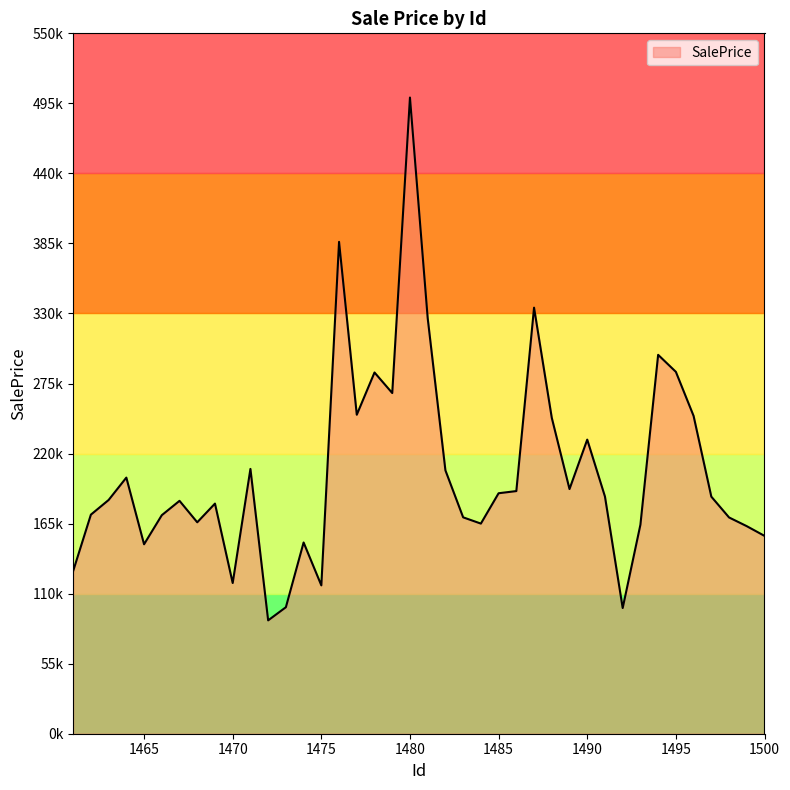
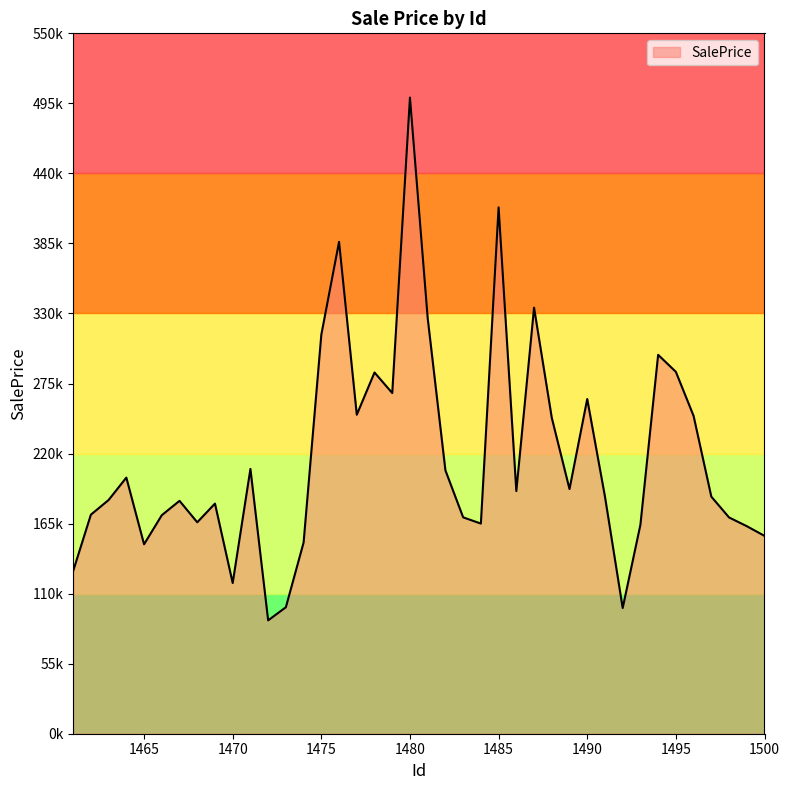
  {
    "1465": 149000,
    "1470": 118000,
-   "1475": 116000,
+   "1475": 313000,
    "1480": 500000,
-   "1485": 189000,
-   "1490": 231000,
+   "1485": 413000,
+   "1490": 263000,
    "1495": 284000,
    "1500": 155000
  }
